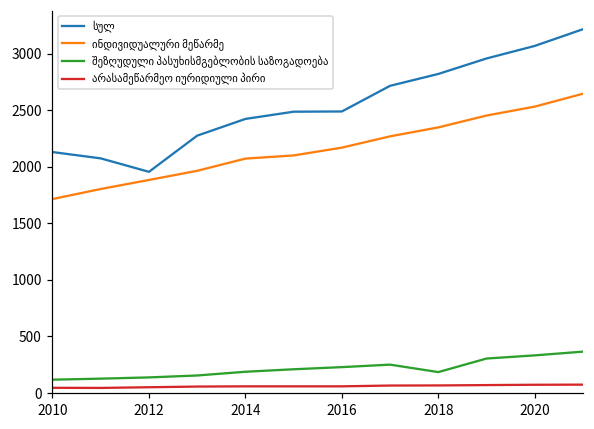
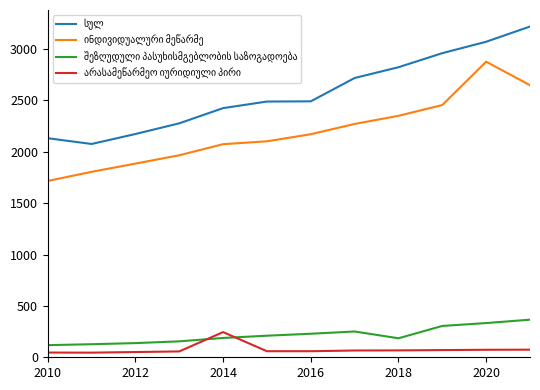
  {
    "სულ": {
      "2010": 2130,
-     "2012": 1960,
+     "2012": 2170,
      "2014": 2430,
      "2016": 2490,
      "2018": 2820,
      "2020": 3070
    },
    "ინდივიდუალური მეწარმე": {
      "2010": 1720,
      "2012": 1890,
      "2014": 2070,
      "2016": 2170,
      "2018": 2350,
-     "2020": 2530
+     "2020": 2880
    },
    "შეზღუდული პასუხისმგებლობის საზოგადოება": {
      "2010": 120,
      "2012": 140,
      "2014": 190,
      "2016": 230,
      "2018": 190,
      "2020": 330
    },
    "არასამეწარმეო იურიდიული პირი": {
      "2010": 50,
      "2012": 50,
-     "2014": 60,
+     "2014": 250,
      "2016": 60,
      "2018": 70,
      "2020": 70
    }
  }
